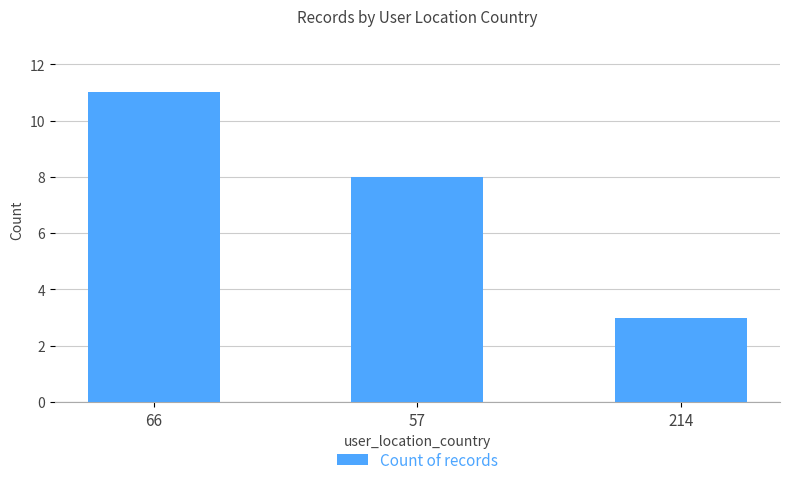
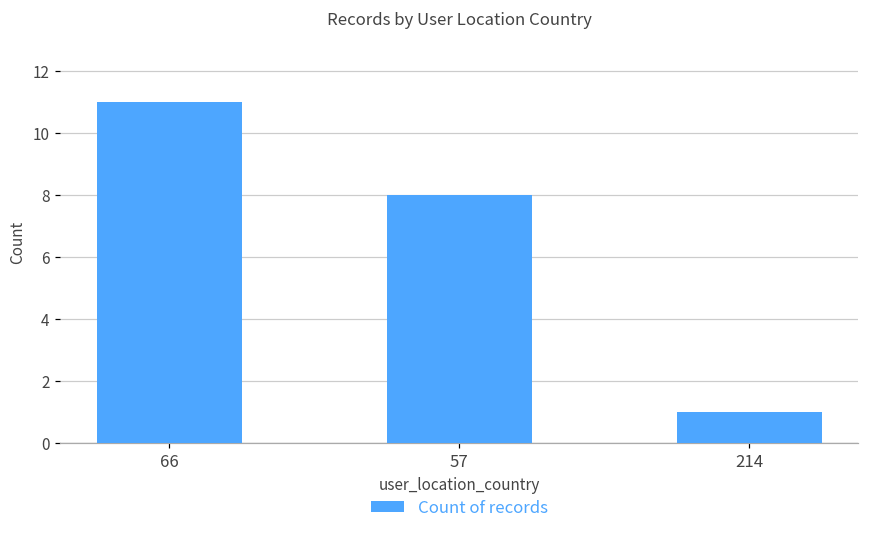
  {
    "66": 11,
    "57": 8,
-   "214": 3
+   "214": 1
  }
